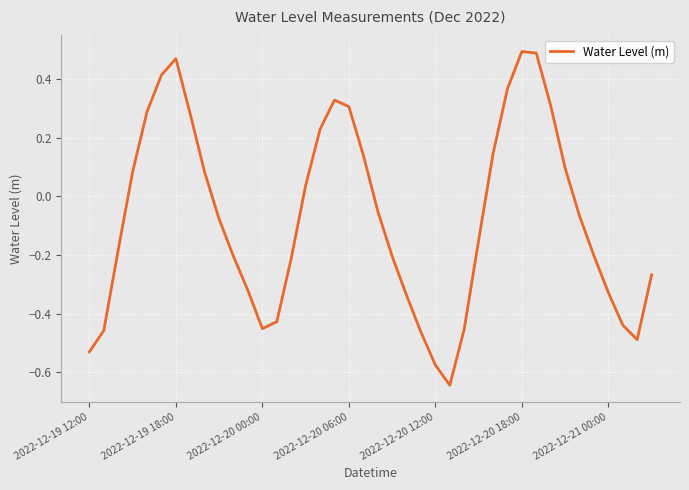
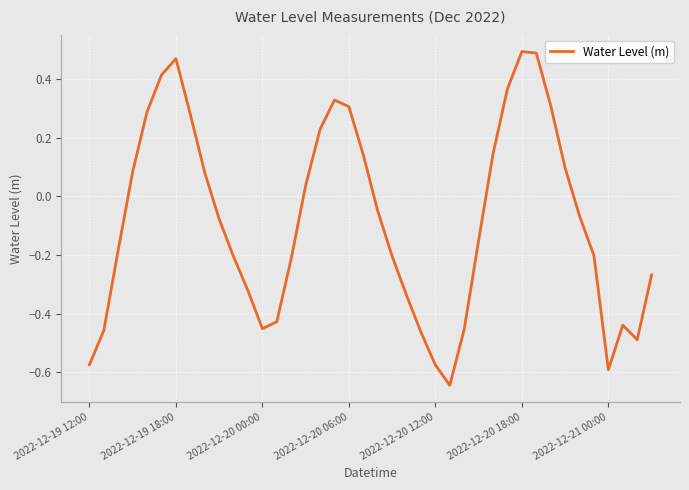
  {
-   "2022-12-19 12:00": -0.53,
+   "2022-12-19 12:00": -0.57,
    "2022-12-19 18:00": 0.47,
    "2022-12-20 00:00": -0.45,
    "2022-12-20 06:00": 0.31,
    "2022-12-20 12:00": -0.57,
    "2022-12-20 18:00": 0.49,
-   "2022-12-21 00:00": -0.33
+   "2022-12-21 00:00": -0.59
  }
